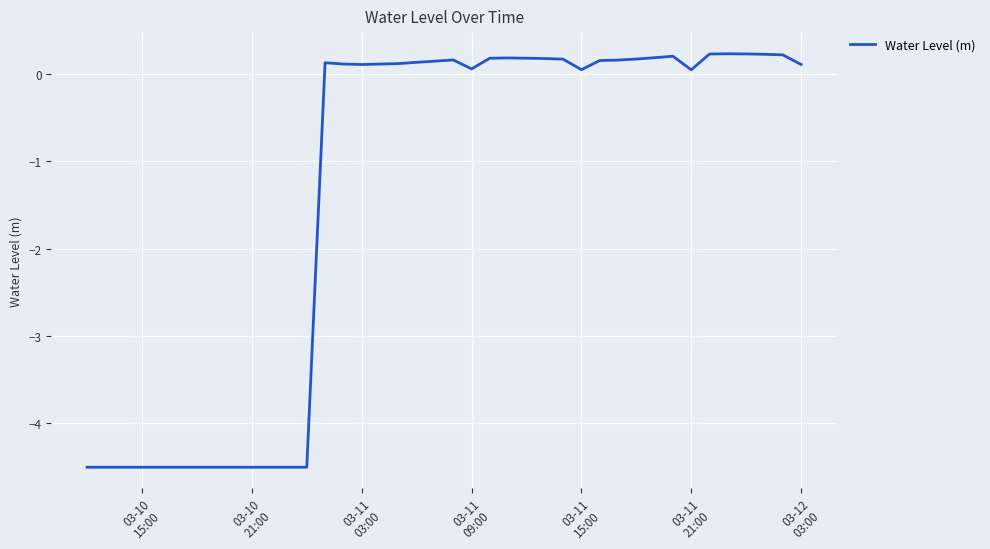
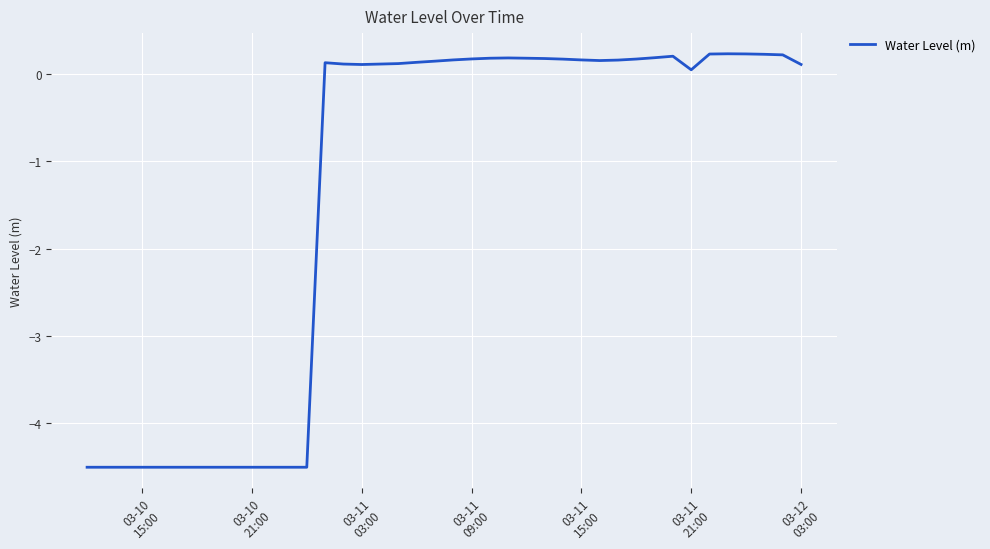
  {
    "03-10 15:00": -4.5,
    "03-10 21:00": -4.5,
    "03-11 03:00": 0.1,
-   "03-11 09:00": 0.1,
-   "03-11 15:00": 0.0,
+   "03-11 09:00": 0.2,
+   "03-11 15:00": 0.2,
    "03-11 21:00": 0.0,
    "03-12 03:00": 0.1
  }
